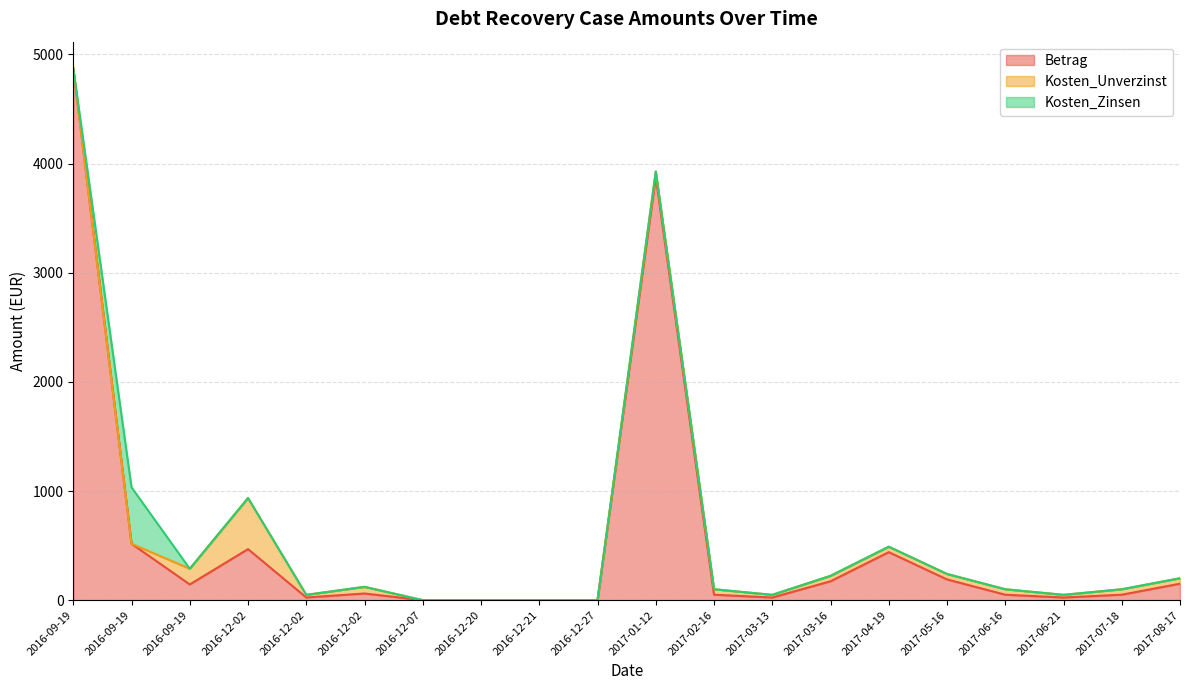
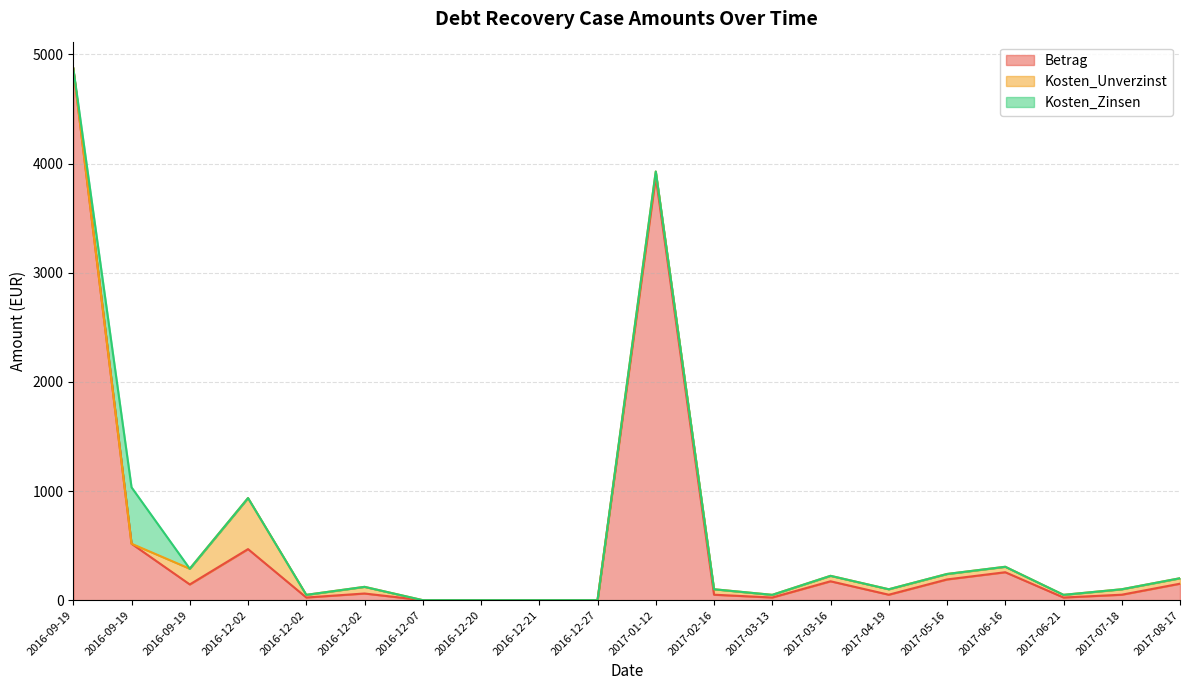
  {
    "Betrag": {
      "2017-01-12": 3880,
      "2017-02-16": 50,
      "2017-03-13": 20,
      "2017-03-16": 170,
-     "2017-04-19": 440,
+     "2017-04-19": 50,
      "2017-05-16": 190,
-     "2017-06-16": 50,
+     "2017-06-16": 260,
      "2017-06-21": 20,
      "2017-07-18": 50,
      "2017-08-17": 150
    }
  }
